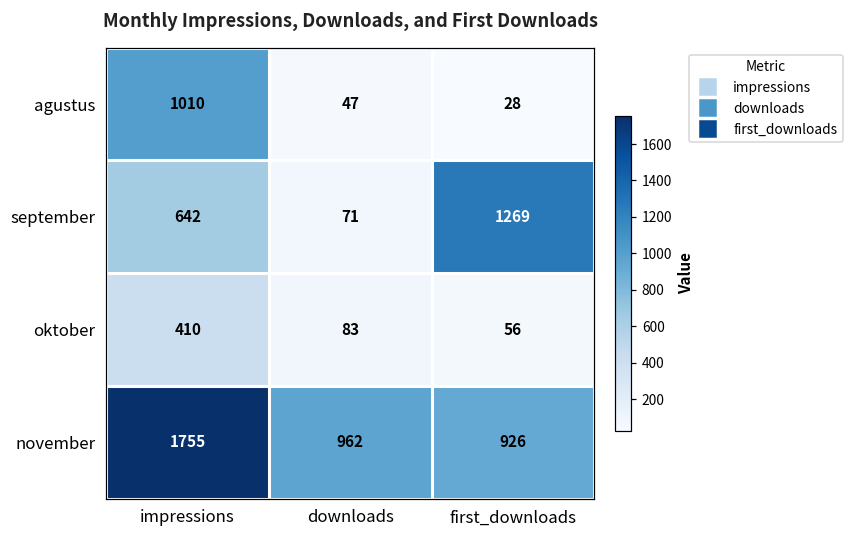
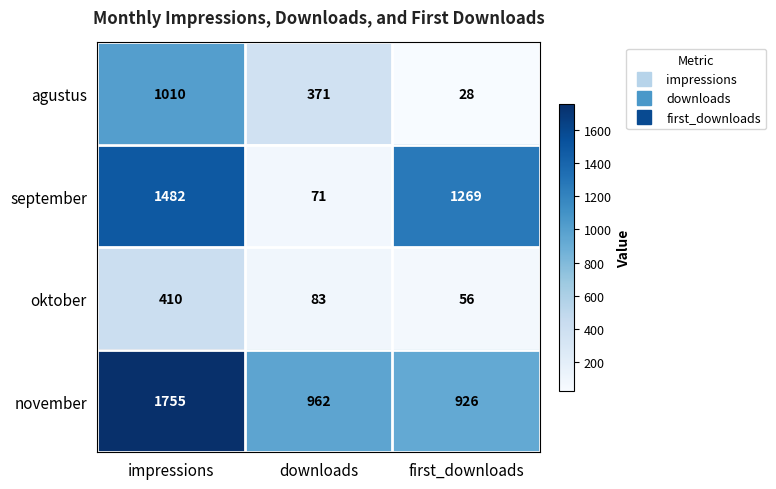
  {
    "agustus": {
      "impressions": 1010,
-     "downloads": 47,
+     "downloads": 371,
      "first_downloads": 28
    },
    "september": {
-     "impressions": 642,
+     "impressions": 1482,
      "downloads": 71,
      "first_downloads": 1269
    },
    "oktober": {
      "impressions": 410,
      "downloads": 83,
      "first_downloads": 56
    },
    "november": {
      "impressions": 1755,
      "downloads": 962,
      "first_downloads": 926
    }
  }
